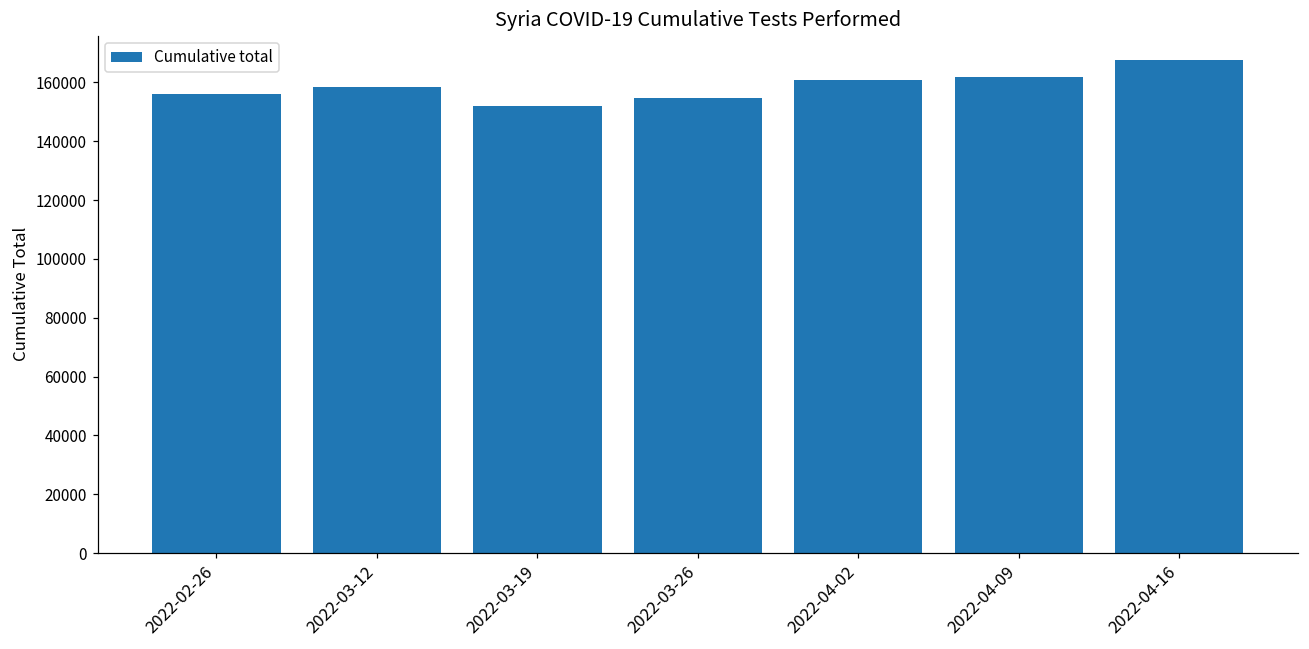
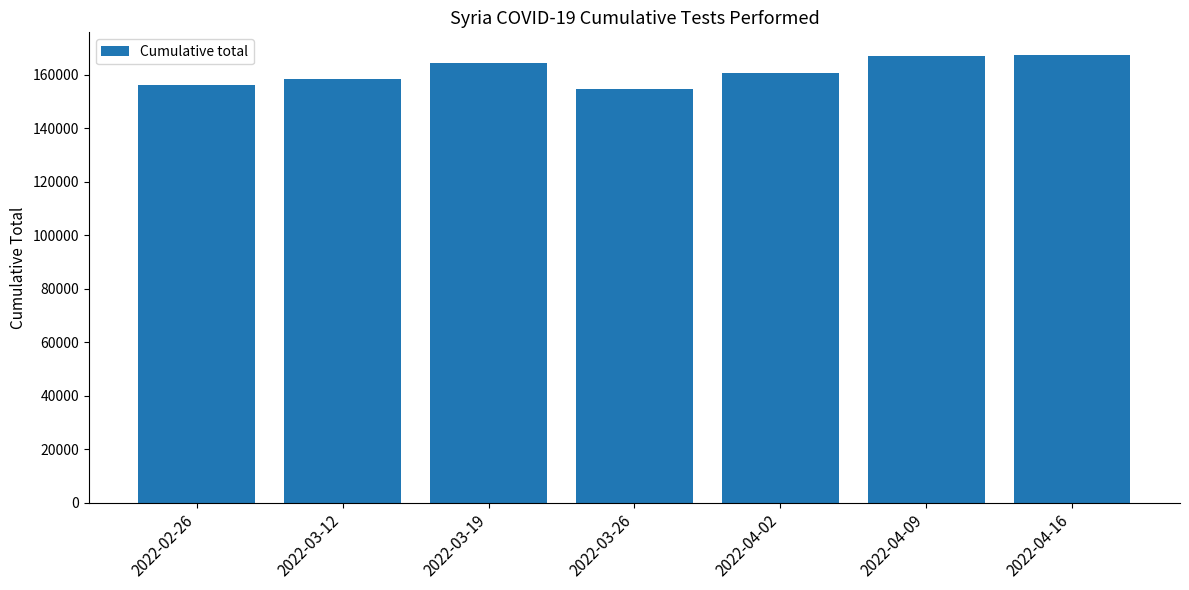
  {
    "2022-02-26": 156000,
    "2022-03-12": 158000,
-   "2022-03-19": 152000,
+   "2022-03-19": 164000,
    "2022-03-26": 155000,
    "2022-04-02": 161000,
-   "2022-04-09": 162000,
+   "2022-04-09": 167000,
    "2022-04-16": 168000
  }
